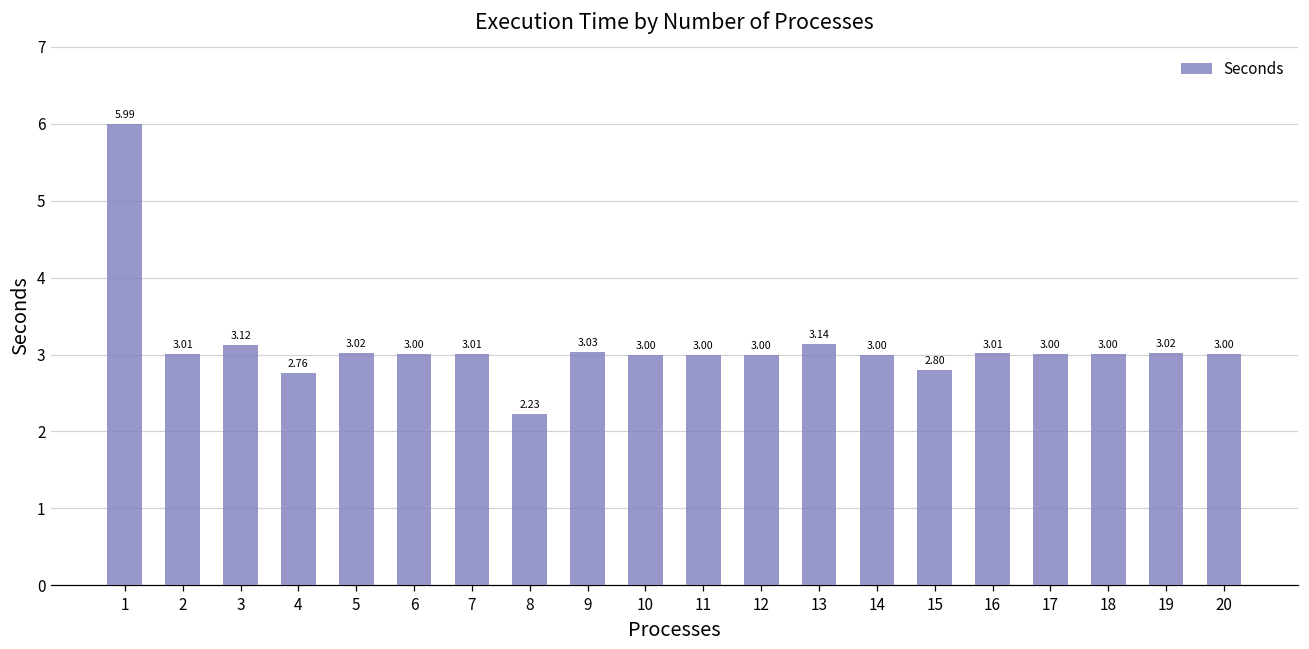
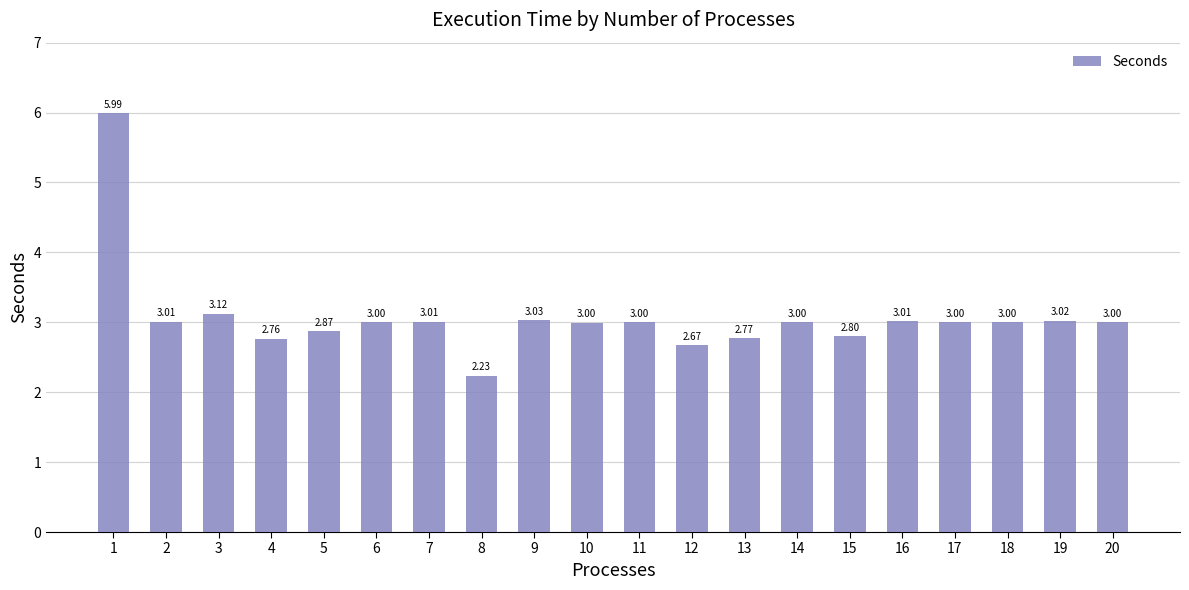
  {
    "1": 5.99,
    "2": 3.01,
    "3": 3.12,
    "4": 2.76,
-   "5": 3.02,
+   "5": 2.87,
    "6": 3.00,
    "7": 3.01,
    "8": 2.23,
    "9": 3.03,
    "10": 3.00,
    "11": 3.00,
-   "12": 3.00,
-   "13": 3.14,
+   "12": 2.67,
+   "13": 2.77,
    "14": 3.00,
    "15": 2.80,
    "16": 3.01,
    "17": 3.00,
    "18": 3.00,
    "19": 3.02,
    "20": 3.00
  }
